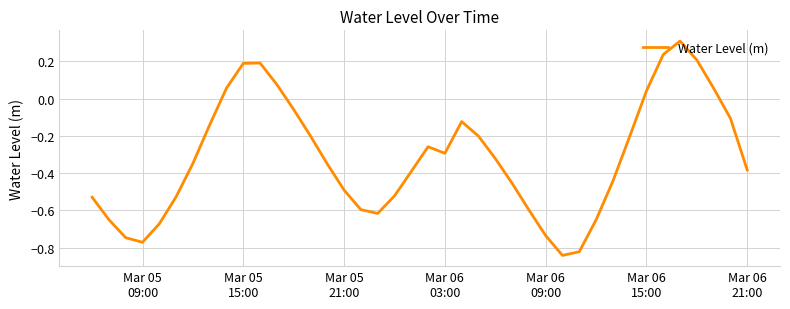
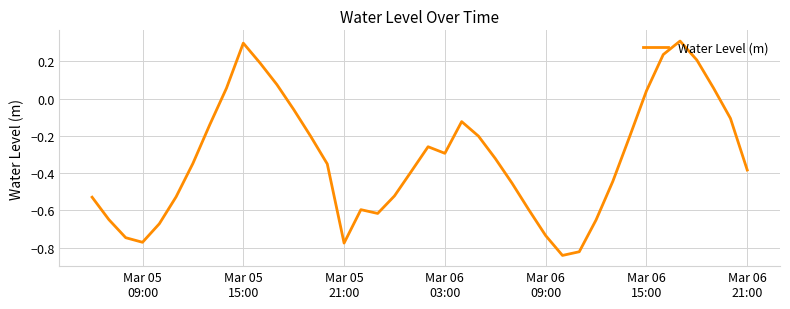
  {
    "Mar 05 09:00": -0.77,
-   "Mar 05 15:00": 0.19,
-   "Mar 05 21:00": -0.49,
+   "Mar 05 15:00": 0.30,
+   "Mar 05 21:00": -0.78,
    "Mar 06 03:00": -0.29,
    "Mar 06 09:00": -0.74,
    "Mar 06 15:00": 0.04,
    "Mar 06 21:00": -0.38
  }
